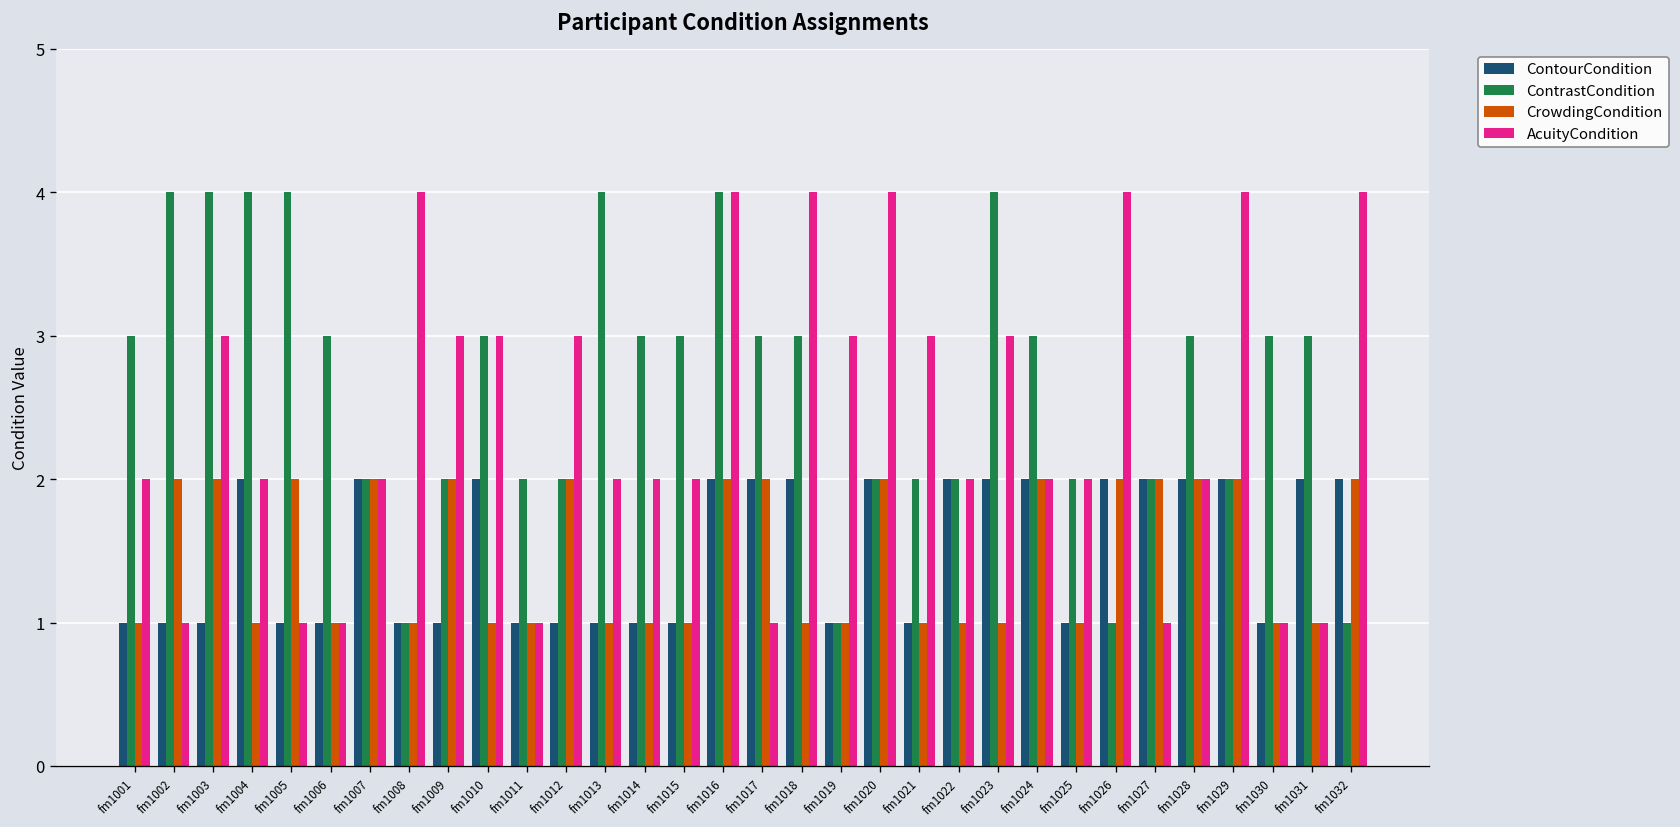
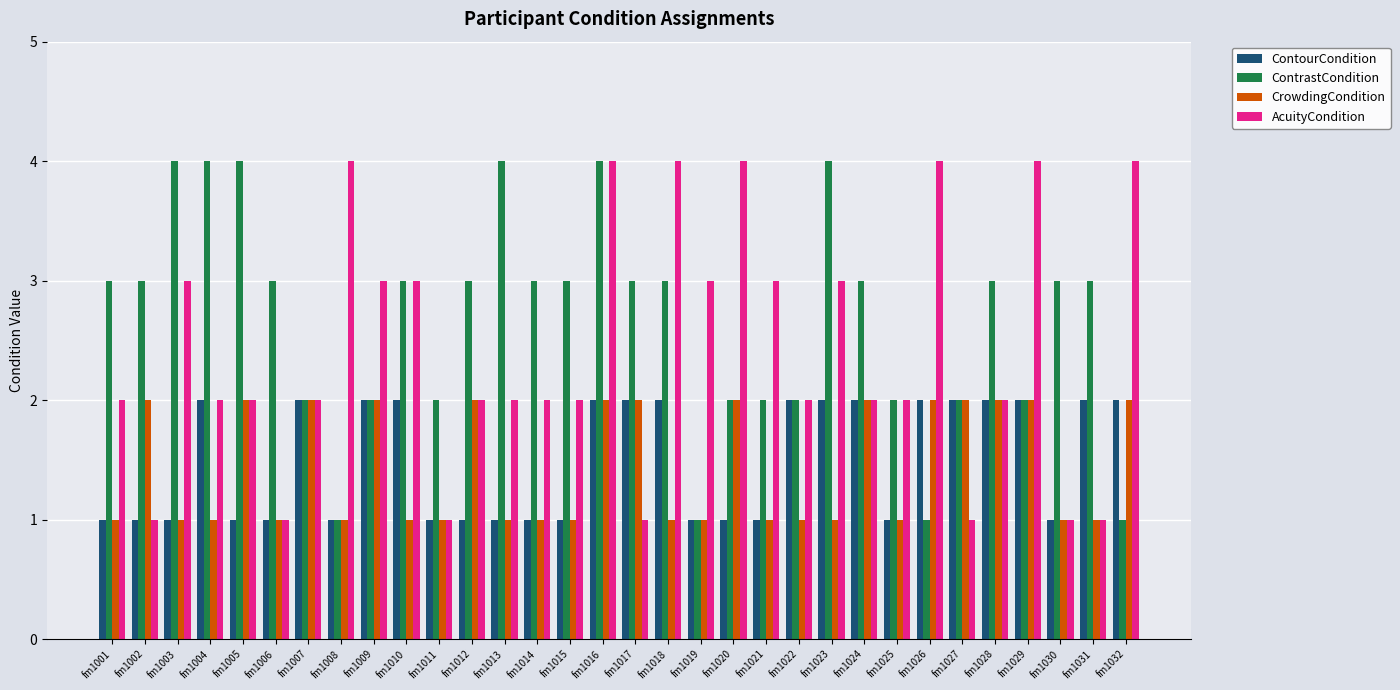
  {
    "ContourCondition": {
      "fm1001": 1,
      "fm1002": 1,
      "fm1003": 1,
      "fm1004": 2,
      "fm1005": 1,
      "fm1006": 1,
      "fm1007": 2,
      "fm1008": 1,
-     "fm1009": 1,
+     "fm1009": 2,
      "fm1010": 2,
      "fm1011": 1,
      "fm1012": 1,
      "fm1013": 1,
      "fm1014": 1,
      "fm1015": 1,
      "fm1016": 2,
      "fm1017": 2,
      "fm1018": 2,
      "fm1019": 1,
-     "fm1020": 2,
+     "fm1020": 1,
      "fm1021": 1,
      "fm1022": 2,
      "fm1023": 2,
      "fm1024": 2,
      "fm1025": 1,
      "fm1026": 2,
      "fm1027": 2,
      "fm1028": 2,
      "fm1029": 2,
      "fm1030": 1,
      "fm1031": 2,
      "fm1032": 2
    },
    "ContrastCondition": {
      "fm1001": 3,
-     "fm1002": 4,
+     "fm1002": 3,
      "fm1003": 4,
      "fm1004": 4,
      "fm1005": 4,
      "fm1006": 3,
      "fm1007": 2,
      "fm1008": 1,
      "fm1009": 2,
      "fm1010": 3,
      "fm1011": 2,
-     "fm1012": 2,
+     "fm1012": 3,
      "fm1013": 4,
      "fm1014": 3,
      "fm1015": 3,
      "fm1016": 4,
      "fm1017": 3,
      "fm1018": 3,
      "fm1019": 1,
      "fm1020": 2,
      "fm1021": 2,
      "fm1022": 2,
      "fm1023": 4,
      "fm1024": 3,
      "fm1025": 2,
      "fm1026": 1,
      "fm1027": 2,
      "fm1028": 3,
      "fm1029": 2,
      "fm1030": 3,
      "fm1031": 3,
      "fm1032": 1
    },
    "CrowdingCondition": {
      "fm1001": 1,
      "fm1002": 2,
-     "fm1003": 2,
+     "fm1003": 1,
      "fm1004": 1,
      "fm1005": 2,
      "fm1006": 1,
      "fm1007": 2,
      "fm1008": 1,
      "fm1009": 2,
      "fm1010": 1,
      "fm1011": 1,
      "fm1012": 2,
      "fm1013": 1,
      "fm1014": 1,
      "fm1015": 1,
      "fm1016": 2,
      "fm1017": 2,
      "fm1018": 1,
      "fm1019": 1,
      "fm1020": 2,
      "fm1021": 1,
      "fm1022": 1,
      "fm1023": 1,
      "fm1024": 2,
      "fm1025": 1,
      "fm1026": 2,
      "fm1027": 2,
      "fm1028": 2,
      "fm1029": 2,
      "fm1030": 1,
      "fm1031": 1,
      "fm1032": 2
    },
    "AcuityCondition": {
      "fm1001": 2,
      "fm1002": 1,
      "fm1003": 3,
      "fm1004": 2,
-     "fm1005": 1,
+     "fm1005": 2,
      "fm1006": 1,
      "fm1007": 2,
      "fm1008": 4,
      "fm1009": 3,
      "fm1010": 3,
      "fm1011": 1,
-     "fm1012": 3,
+     "fm1012": 2,
      "fm1013": 2,
      "fm1014": 2,
      "fm1015": 2,
      "fm1016": 4,
      "fm1017": 1,
      "fm1018": 4,
      "fm1019": 3,
      "fm1020": 4,
      "fm1021": 3,
      "fm1022": 2,
      "fm1023": 3,
      "fm1024": 2,
      "fm1025": 2,
      "fm1026": 4,
      "fm1027": 1,
      "fm1028": 2,
      "fm1029": 4,
      "fm1030": 1,
      "fm1031": 1,
      "fm1032": 4
    }
  }
